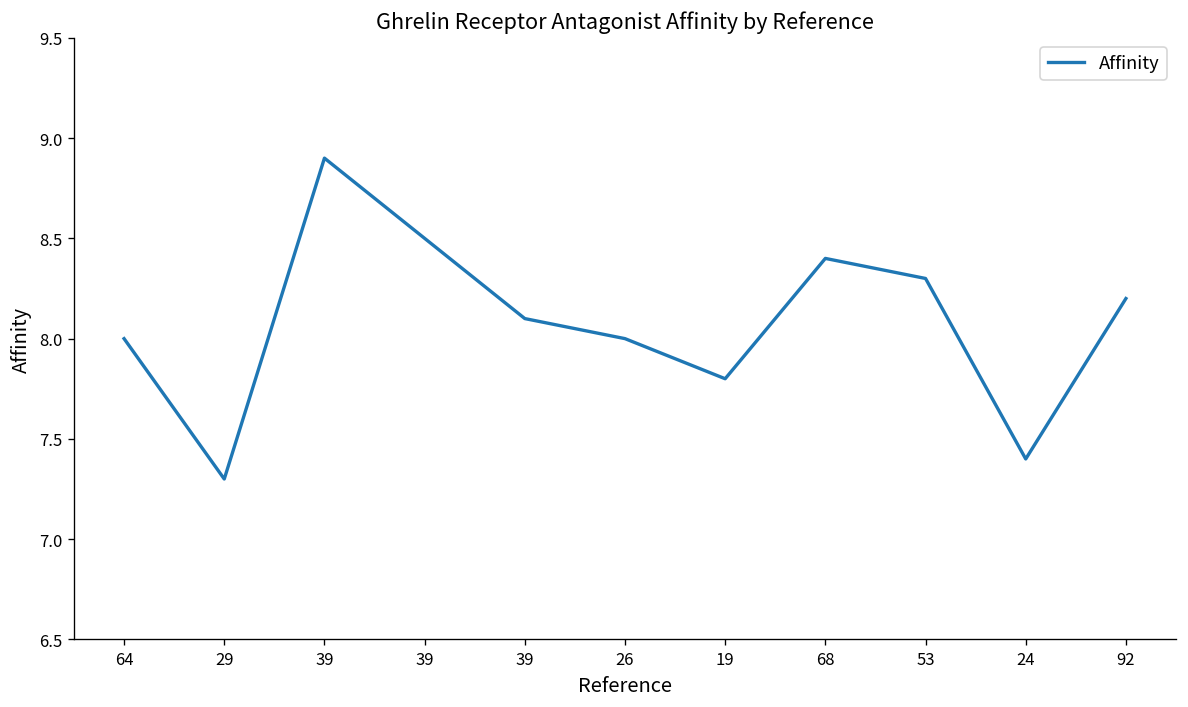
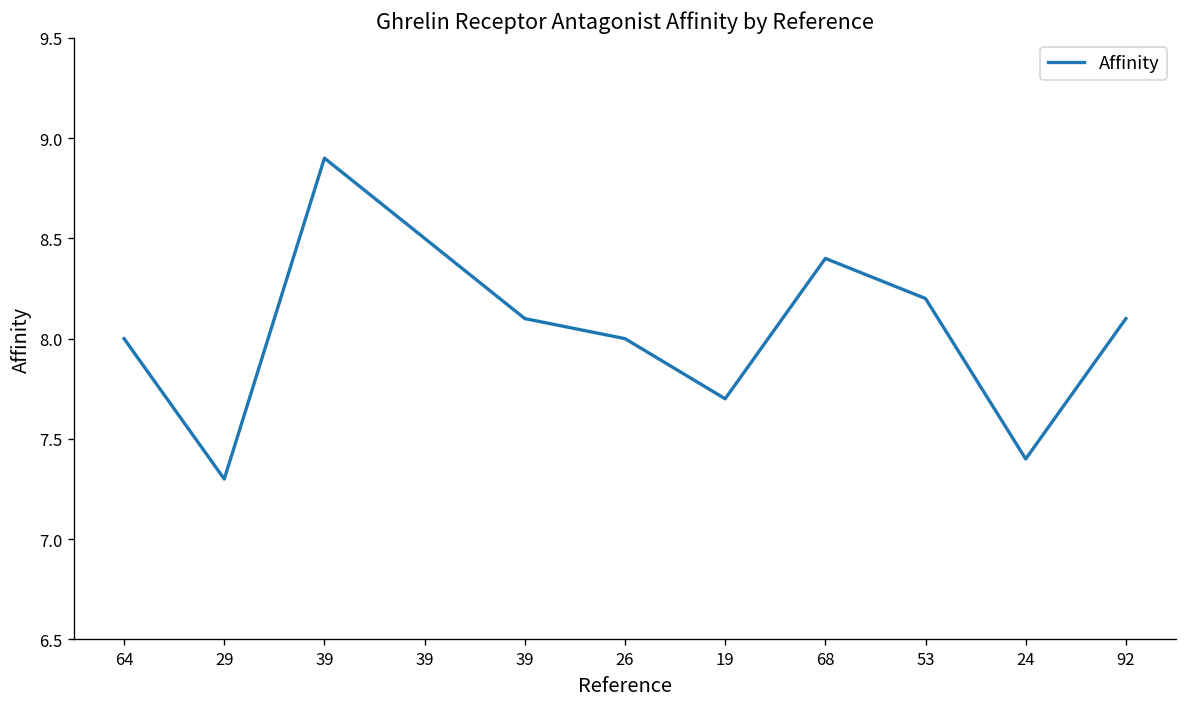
  {
    "64": 8.0,
    "29": 7.3,
    "26": 8.0,
-   "19": 7.8,
+   "19": 7.7,
    "68": 8.4,
-   "53": 8.3,
+   "53": 8.2,
    "24": 7.4,
-   "92": 8.2
+   "92": 8.1
  }
